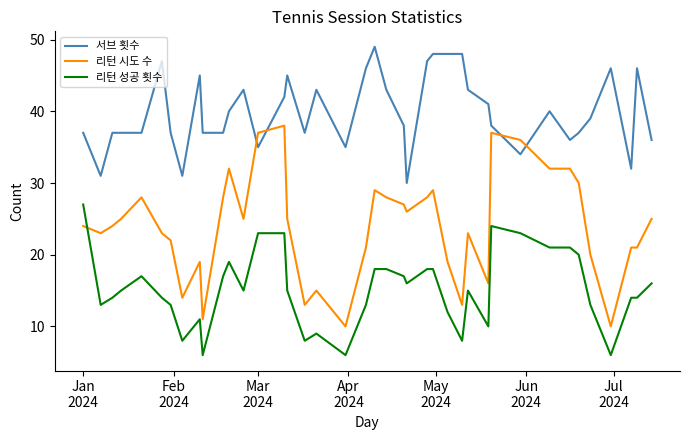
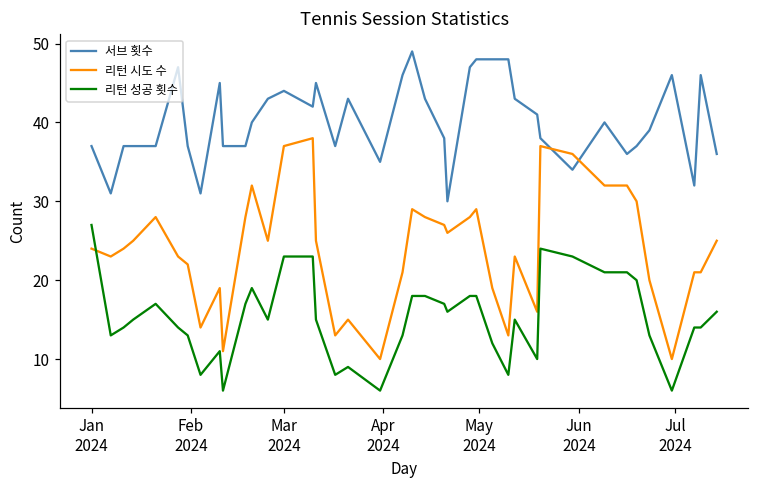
  {
    "서브 횟수": {
      "Jan 2024": 37,
-     "Mar 2024": 35
+     "Mar 2024": 44
    },
    "리턴 시도 수": {
      "Jan 2024": 24,
      "Mar 2024": 37
    },
    "리턴 성공 횟수": {
      "Jan 2024": 27,
      "Mar 2024": 23
    }
  }
